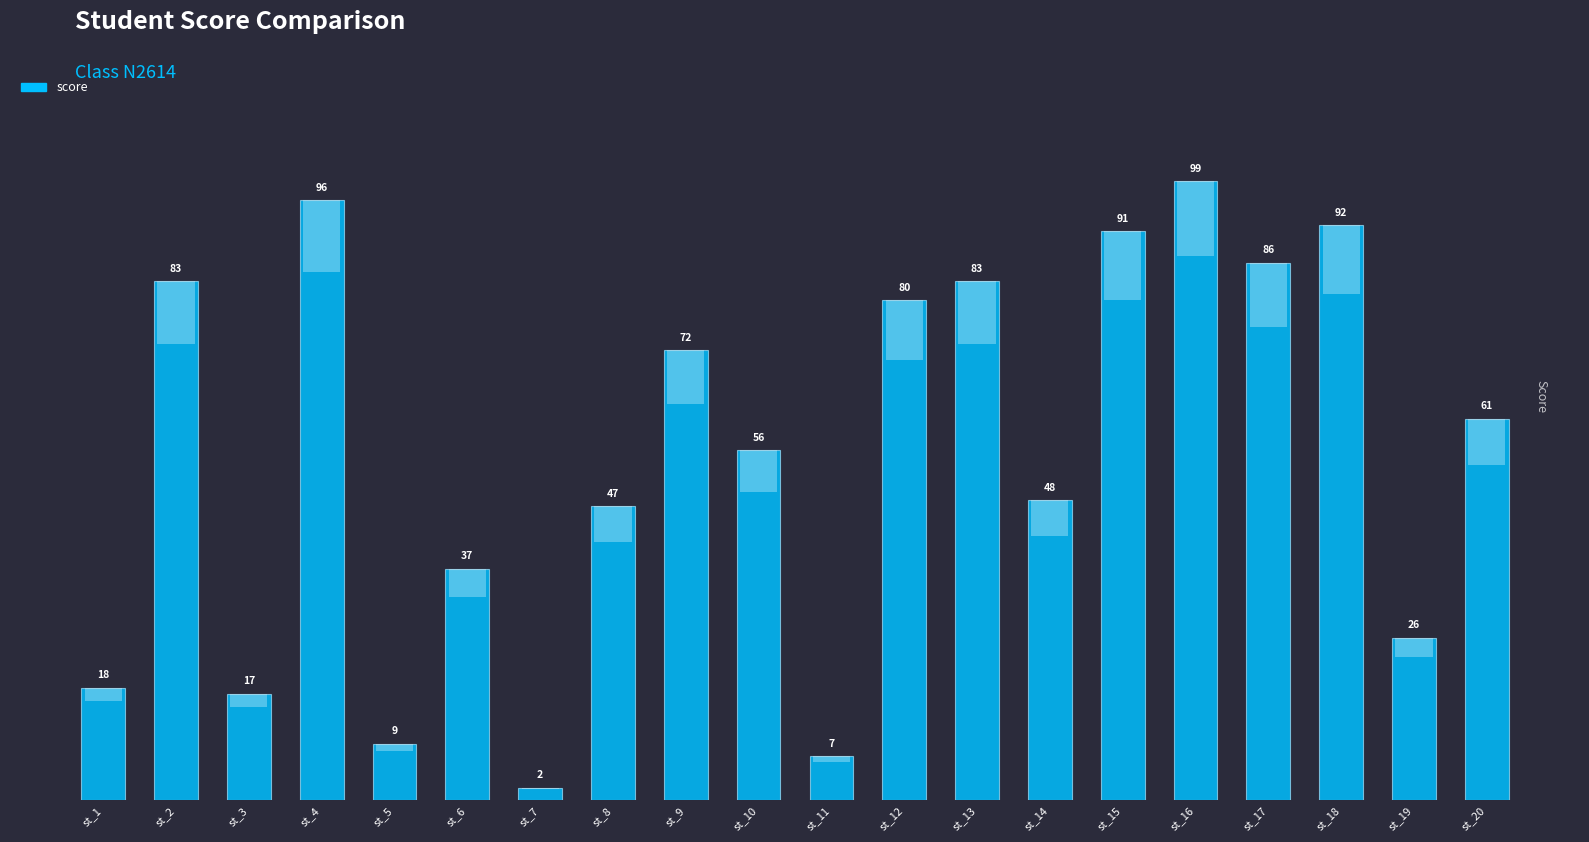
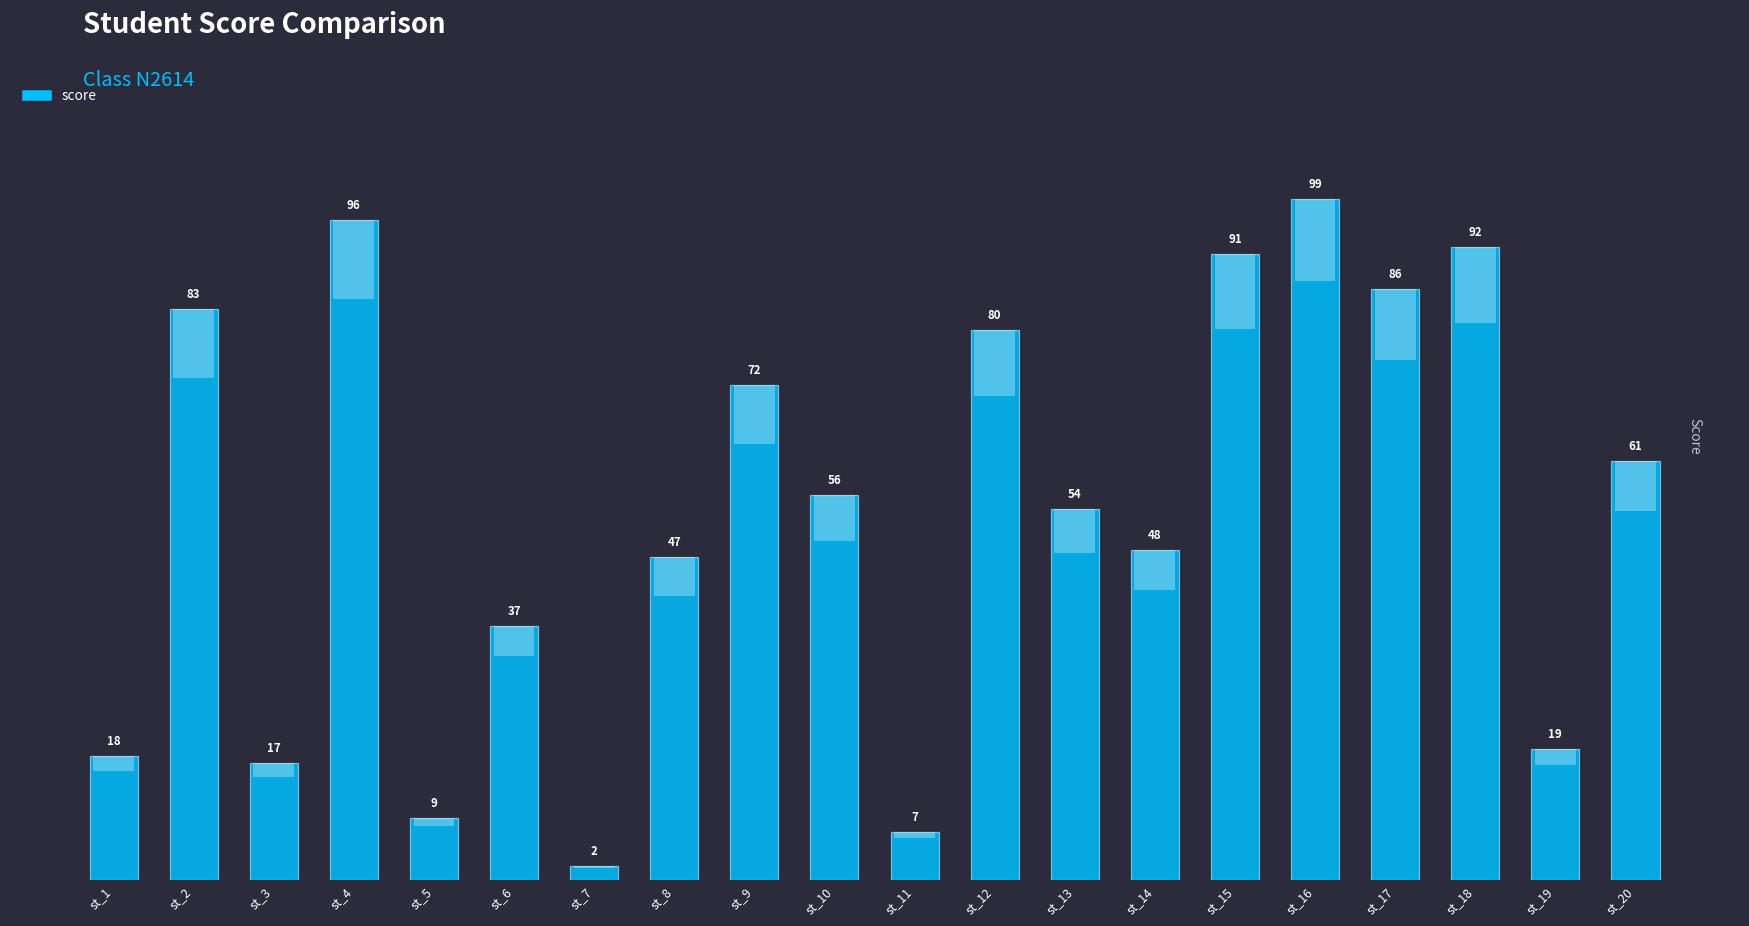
  {
    "score": {
      "st_1": 18,
      "st_2": 83,
      "st_3": 17,
      "st_4": 96,
      "st_5": 9,
      "st_6": 37,
      "st_7": 2,
      "st_8": 47,
      "st_9": 72,
      "st_10": 56,
      "st_11": 7,
      "st_12": 80,
-     "st_13": 83,
+     "st_13": 54,
      "st_14": 48,
      "st_15": 91,
      "st_16": 99,
      "st_17": 86,
      "st_18": 92,
-     "st_19": 26,
+     "st_19": 19,
      "st_20": 61
    }
  }
